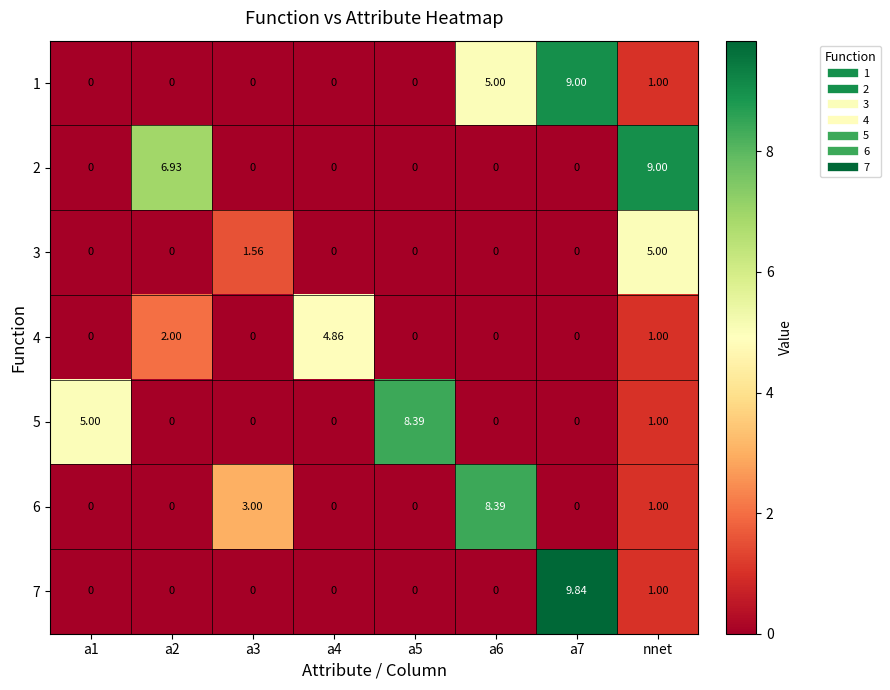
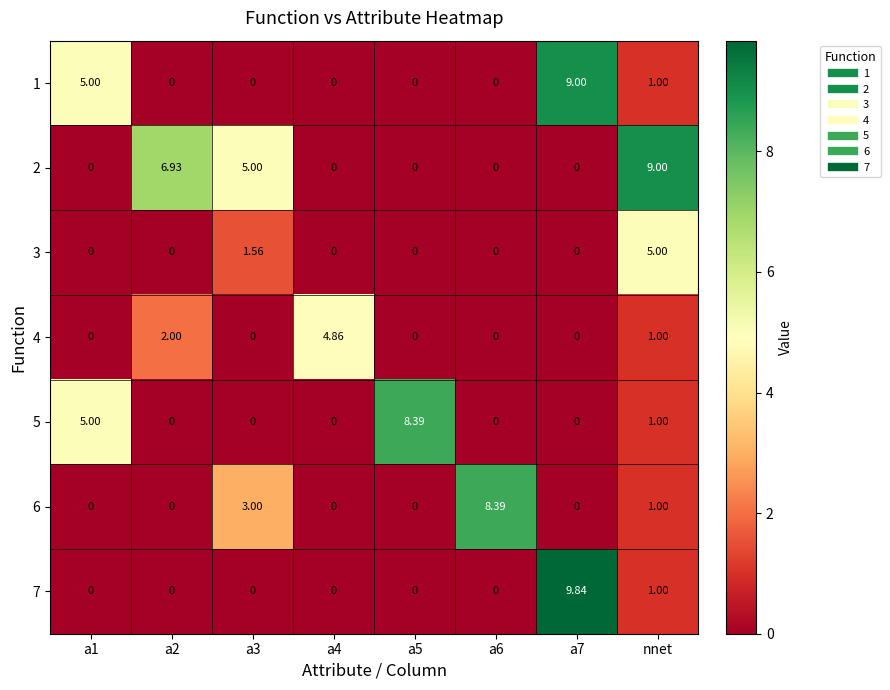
  {
    "1": {
-     "a1": 0,
+     "a1": 5.00,
      "a2": 0,
      "a3": 0,
      "a4": 0,
      "a5": 0,
-     "a6": 5.00,
+     "a6": 0,
      "a7": 9.00,
      "nnet": 1.00
    },
    "2": {
      "a1": 0,
      "a2": 6.93,
-     "a3": 0,
+     "a3": 5.00,
      "a4": 0,
      "a5": 0,
      "a6": 0,
      "a7": 0,
      "nnet": 9.00
    },
    "3": {
      "a1": 0,
      "a2": 0,
      "a3": 1.56,
      "a4": 0,
      "a5": 0,
      "a6": 0,
      "a7": 0,
      "nnet": 5.00
    },
    "4": {
      "a1": 0,
      "a2": 2.00,
      "a3": 0,
      "a4": 4.86,
      "a5": 0,
      "a6": 0,
      "a7": 0,
      "nnet": 1.00
    },
    "5": {
      "a1": 5.00,
      "a2": 0,
      "a3": 0,
      "a4": 0,
      "a5": 8.39,
      "a6": 0,
      "a7": 0,
      "nnet": 1.00
    },
    "6": {
      "a1": 0,
      "a2": 0,
      "a3": 3.00,
      "a4": 0,
      "a5": 0,
      "a6": 8.39,
      "a7": 0,
      "nnet": 1.00
    },
    "7": {
      "a1": 0,
      "a2": 0,
      "a3": 0,
      "a4": 0,
      "a5": 0,
      "a6": 0,
      "a7": 9.84,
      "nnet": 1.00
    }
  }
